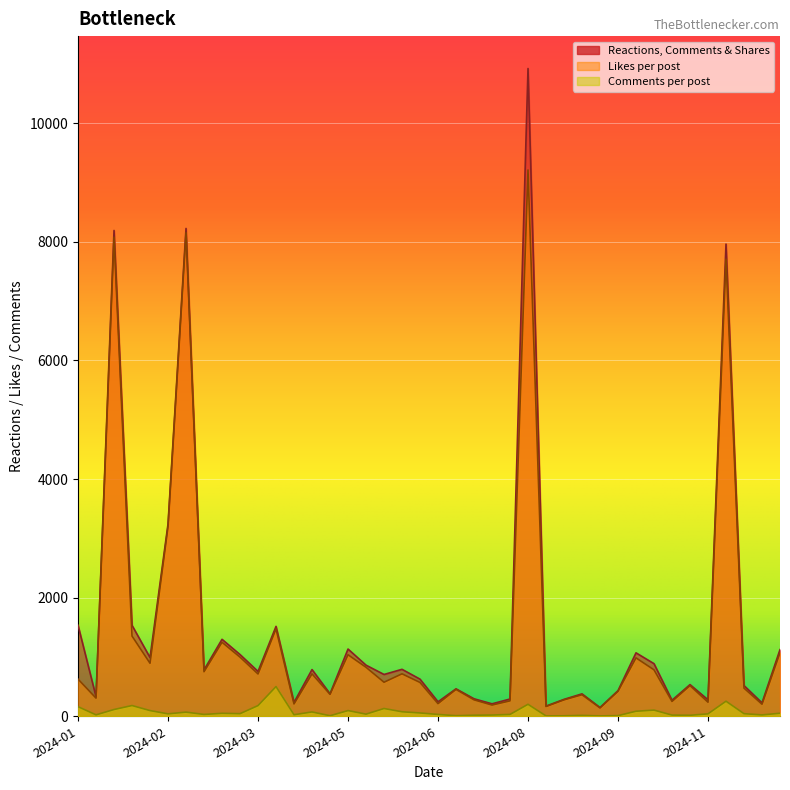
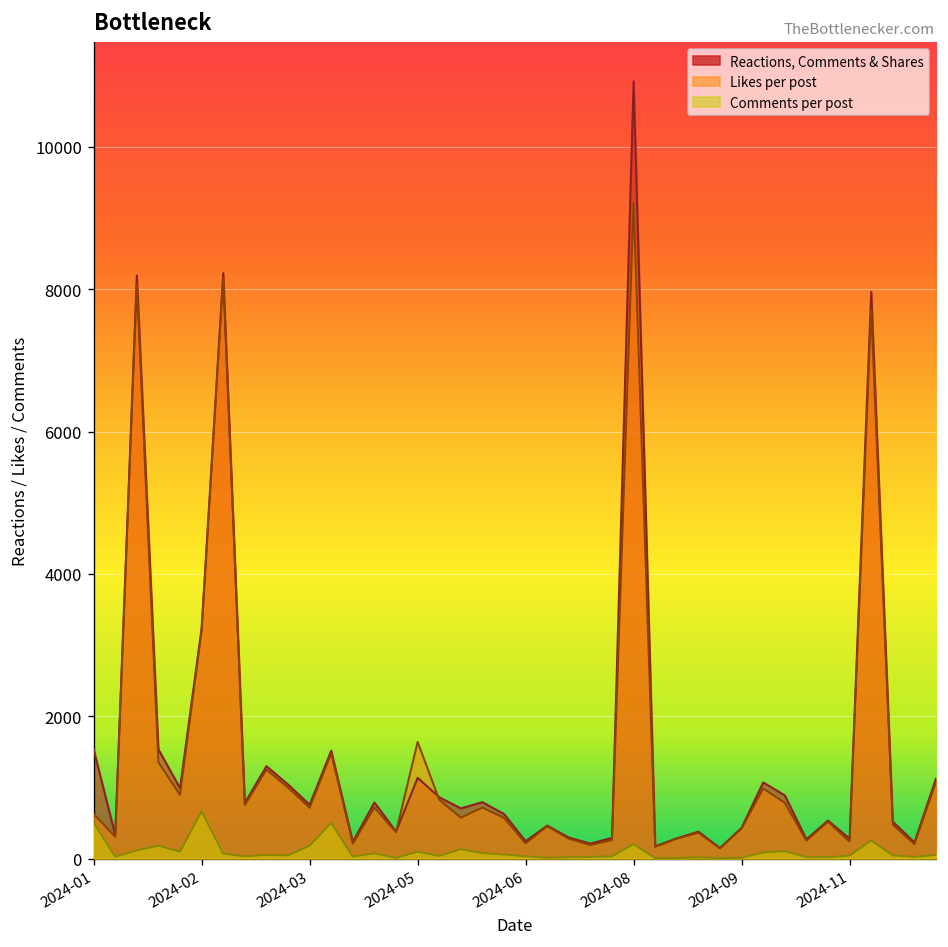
  {
    "Reactions, Comments & Shares": {
      "2024-01": 1500,
      "2024-03": 800,
      "2024-05": 1100,
      "2024-08": 10900
    },
    "Likes per post": {
      "2024-01": 600,
      "2024-03": 700,
-     "2024-05": 1000,
+     "2024-05": 1600,
      "2024-08": 9200
    },
    "Comments per post": {
-     "2024-01": 200,
-     "2024-02": 0,
+     "2024-01": 500,
+     "2024-02": 700,
      "2024-03": 200,
      "2024-05": 100,
      "2024-06": 0,
      "2024-08": 200,
      "2024-09": 0,
      "2024-11": 0
    }
  }
